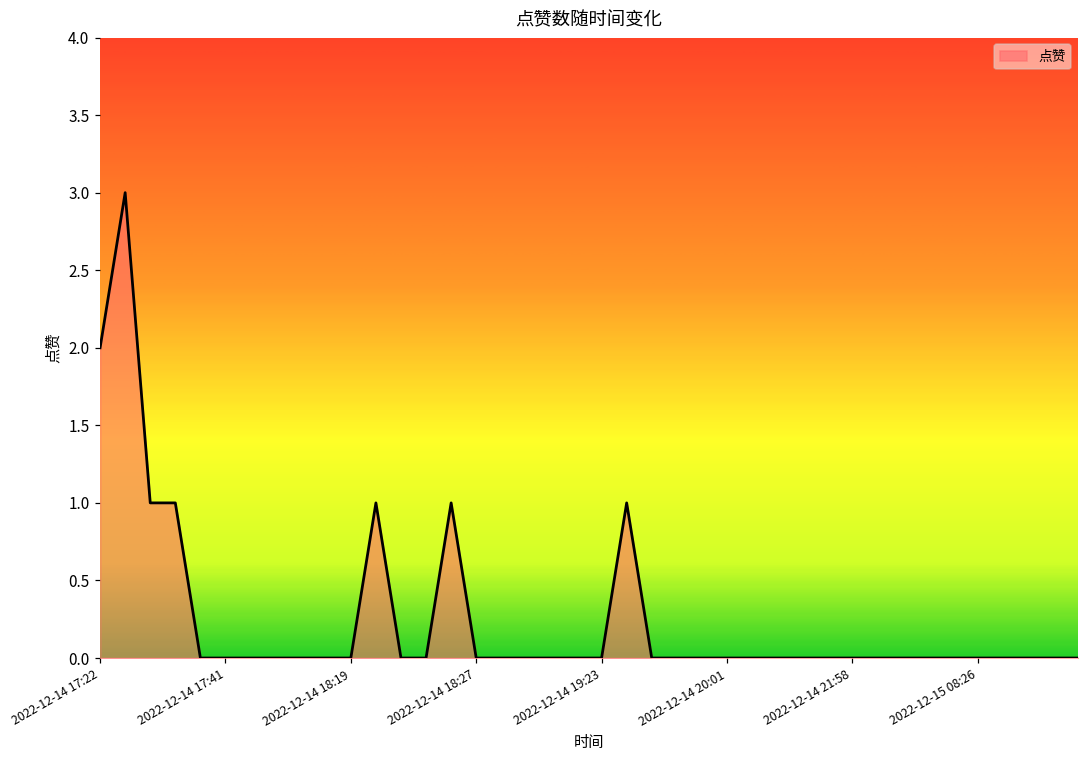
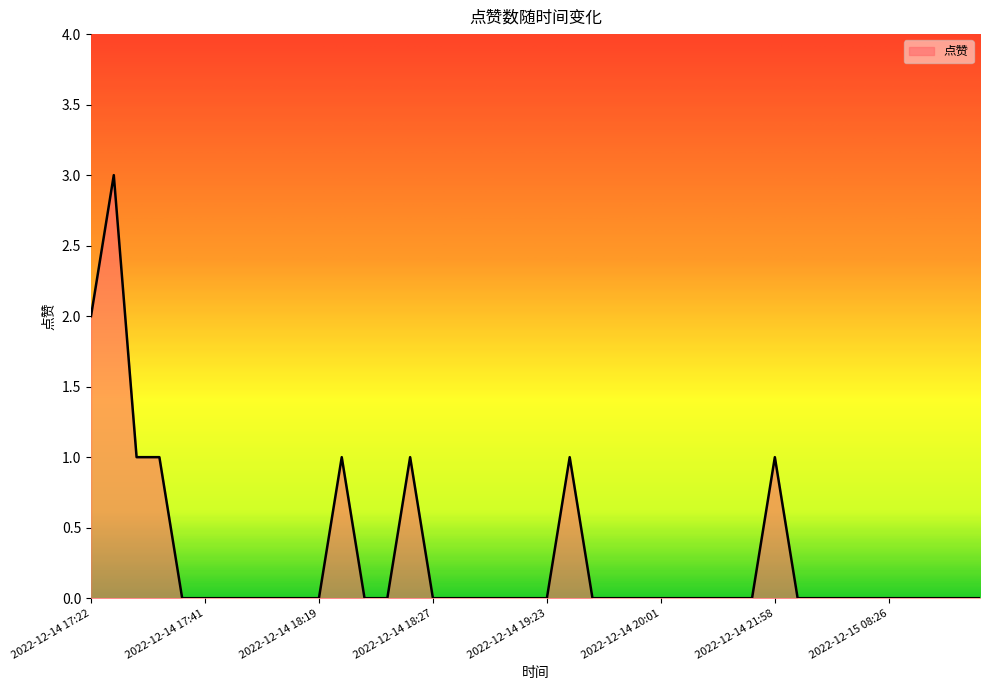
  {
    "2022-12-14 17:22": 2,
    "2022-12-14 18:19": 0,
    "2022-12-14 18:27": 0,
    "2022-12-14 19:23": 0,
    "2022-12-14 20:01": 0,
-   "2022-12-14 21:58": 0,
+   "2022-12-14 21:58": 1,
    "2022-12-15 08:26": 0
  }
